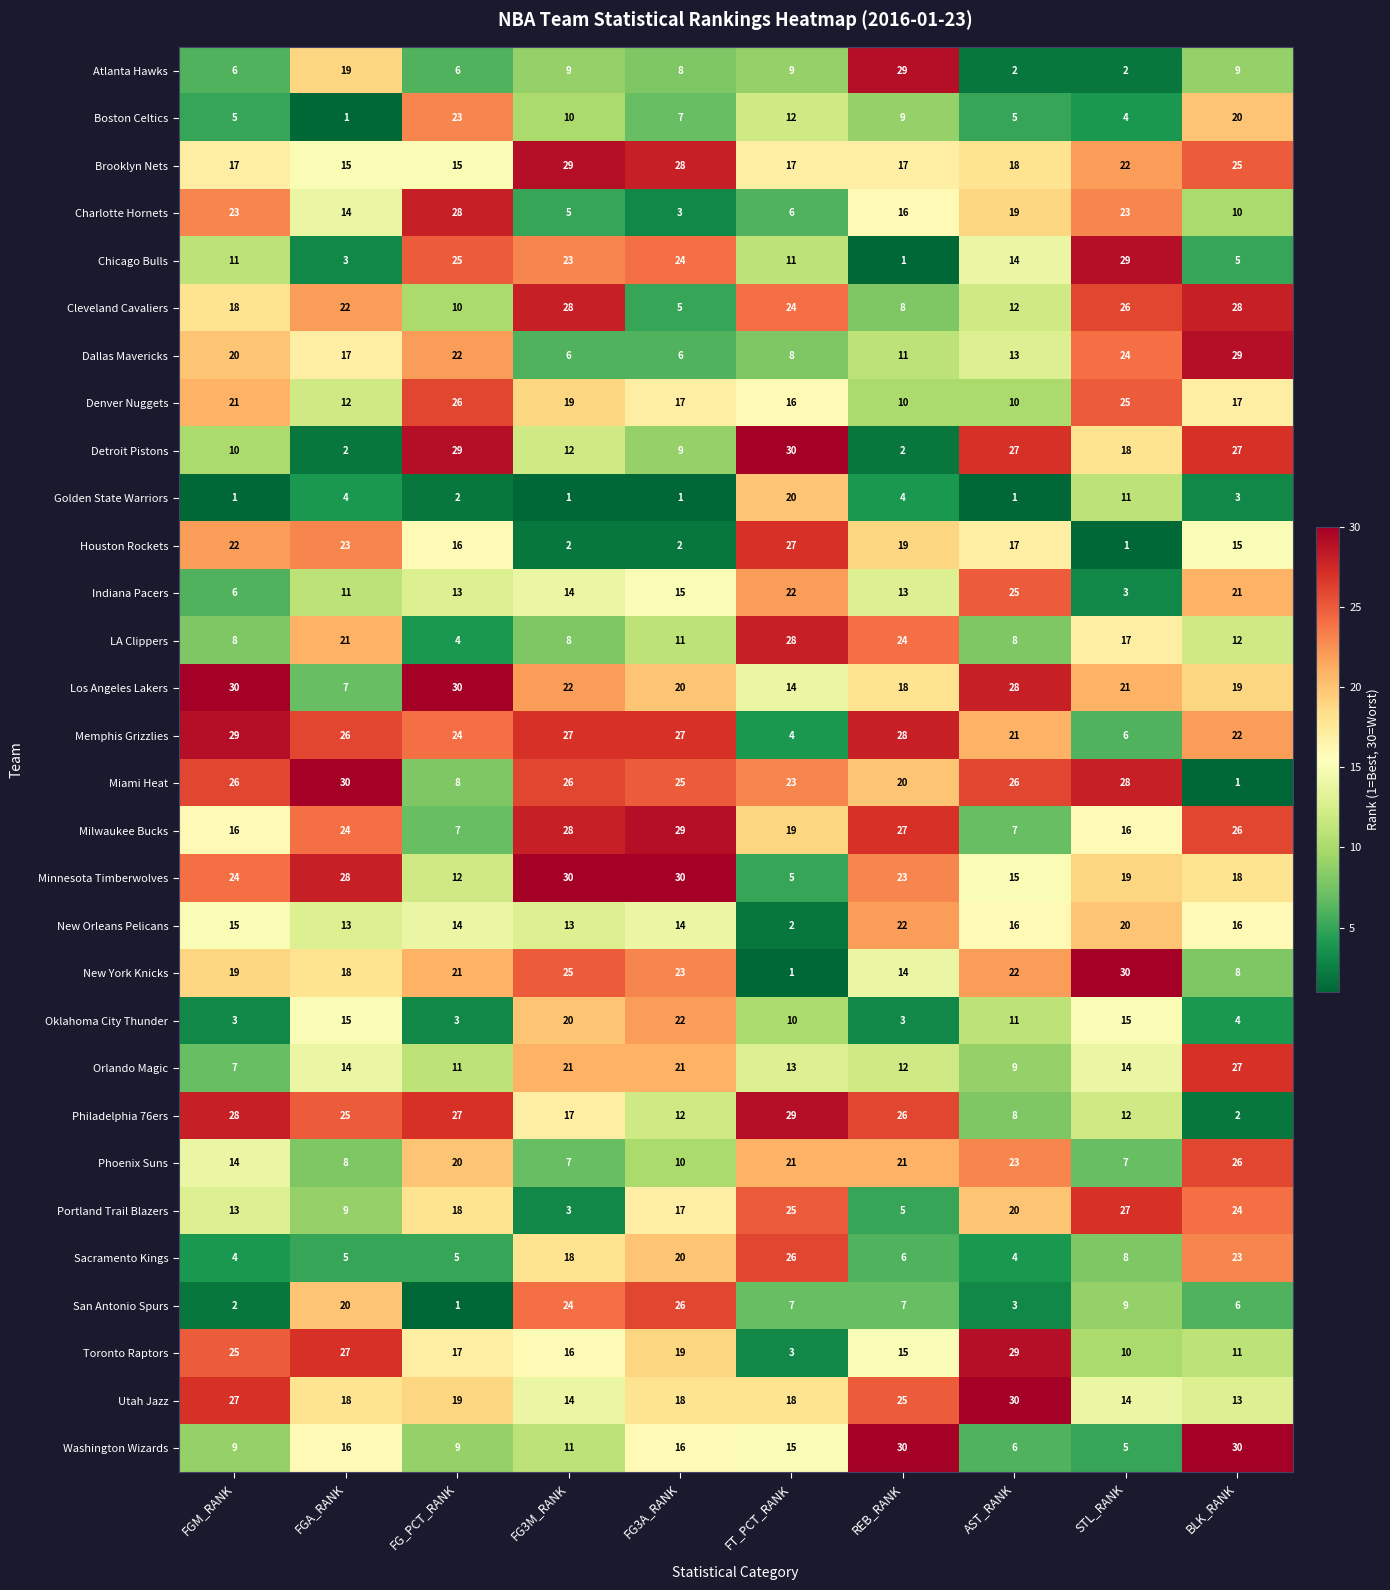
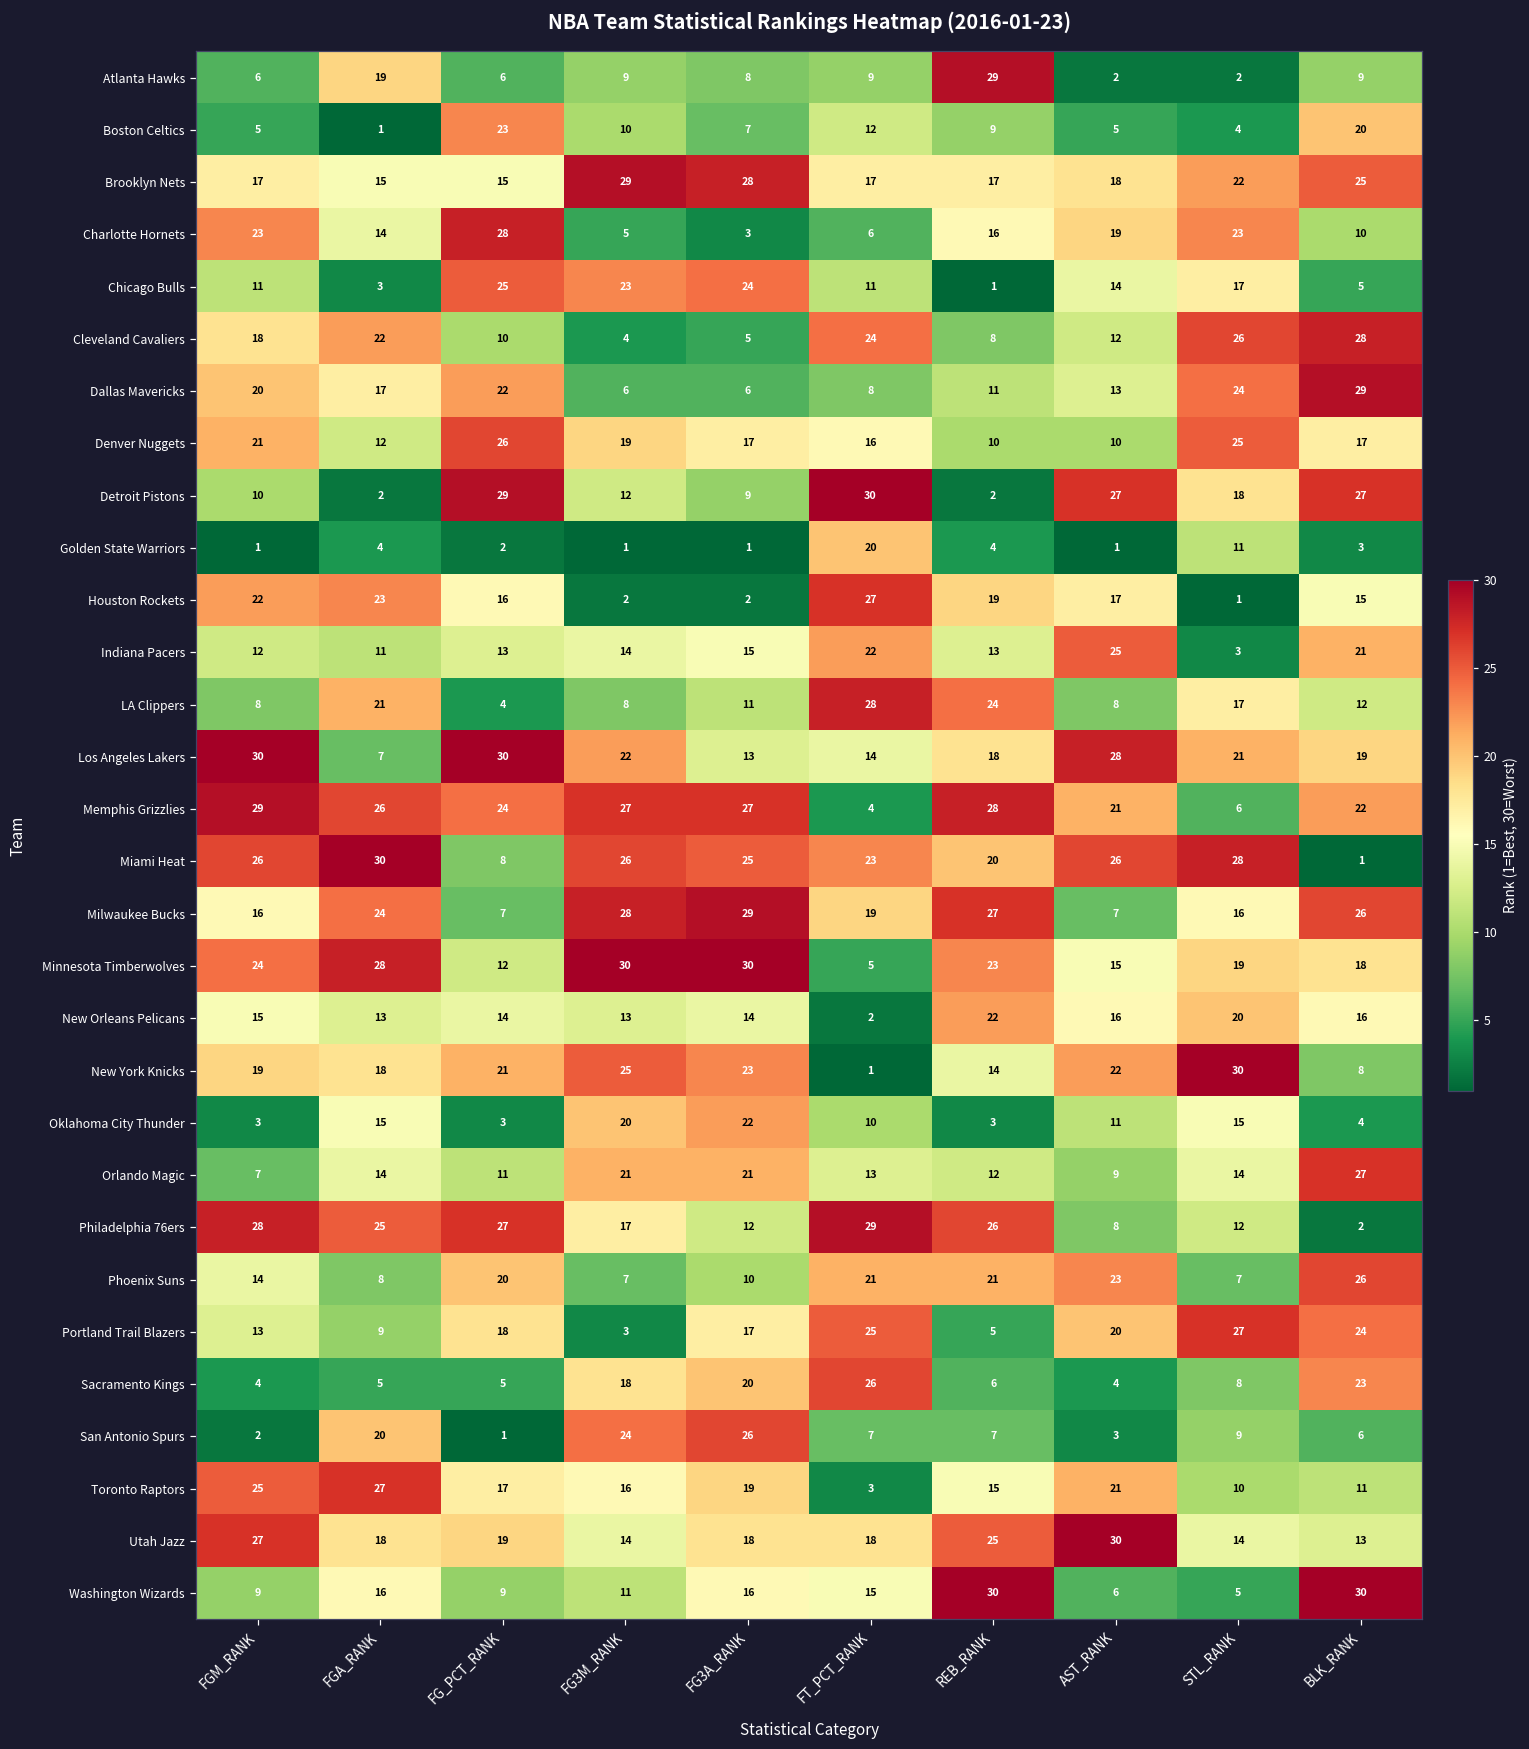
  {
    "Chicago Bulls": {
      "FGM_RANK": 11,
      "FGA_RANK": 3,
      "FG_PCT_RANK": 25,
      "FG3M_RANK": 23,
      "FG3A_RANK": 24,
      "FT_PCT_RANK": 11,
      "REB_RANK": 1,
      "AST_RANK": 14,
-     "STL_RANK": 29,
+     "STL_RANK": 17,
      "BLK_RANK": 5
    },
    "Cleveland Cavaliers": {
      "FGM_RANK": 18,
      "FGA_RANK": 22,
      "FG_PCT_RANK": 10,
-     "FG3M_RANK": 28,
+     "FG3M_RANK": 4,
      "FG3A_RANK": 5,
      "FT_PCT_RANK": 24,
      "REB_RANK": 8,
      "AST_RANK": 12,
      "STL_RANK": 26,
      "BLK_RANK": 28
    },
    "Indiana Pacers": {
-     "FGM_RANK": 6,
+     "FGM_RANK": 12,
      "FGA_RANK": 11,
      "FG_PCT_RANK": 13,
      "FG3M_RANK": 14,
      "FG3A_RANK": 15,
      "FT_PCT_RANK": 22,
      "REB_RANK": 13,
      "AST_RANK": 25,
      "STL_RANK": 3,
      "BLK_RANK": 21
    },
    "Los Angeles Lakers": {
      "FGM_RANK": 30,
      "FGA_RANK": 7,
      "FG_PCT_RANK": 30,
      "FG3M_RANK": 22,
-     "FG3A_RANK": 20,
+     "FG3A_RANK": 13,
      "FT_PCT_RANK": 14,
      "REB_RANK": 18,
      "AST_RANK": 28,
      "STL_RANK": 21,
      "BLK_RANK": 19
    },
    "Toronto Raptors": {
      "FGM_RANK": 25,
      "FGA_RANK": 27,
      "FG_PCT_RANK": 17,
      "FG3M_RANK": 16,
      "FG3A_RANK": 19,
      "FT_PCT_RANK": 3,
      "REB_RANK": 15,
-     "AST_RANK": 29,
+     "AST_RANK": 21,
      "STL_RANK": 10,
      "BLK_RANK": 11
    }
  }
